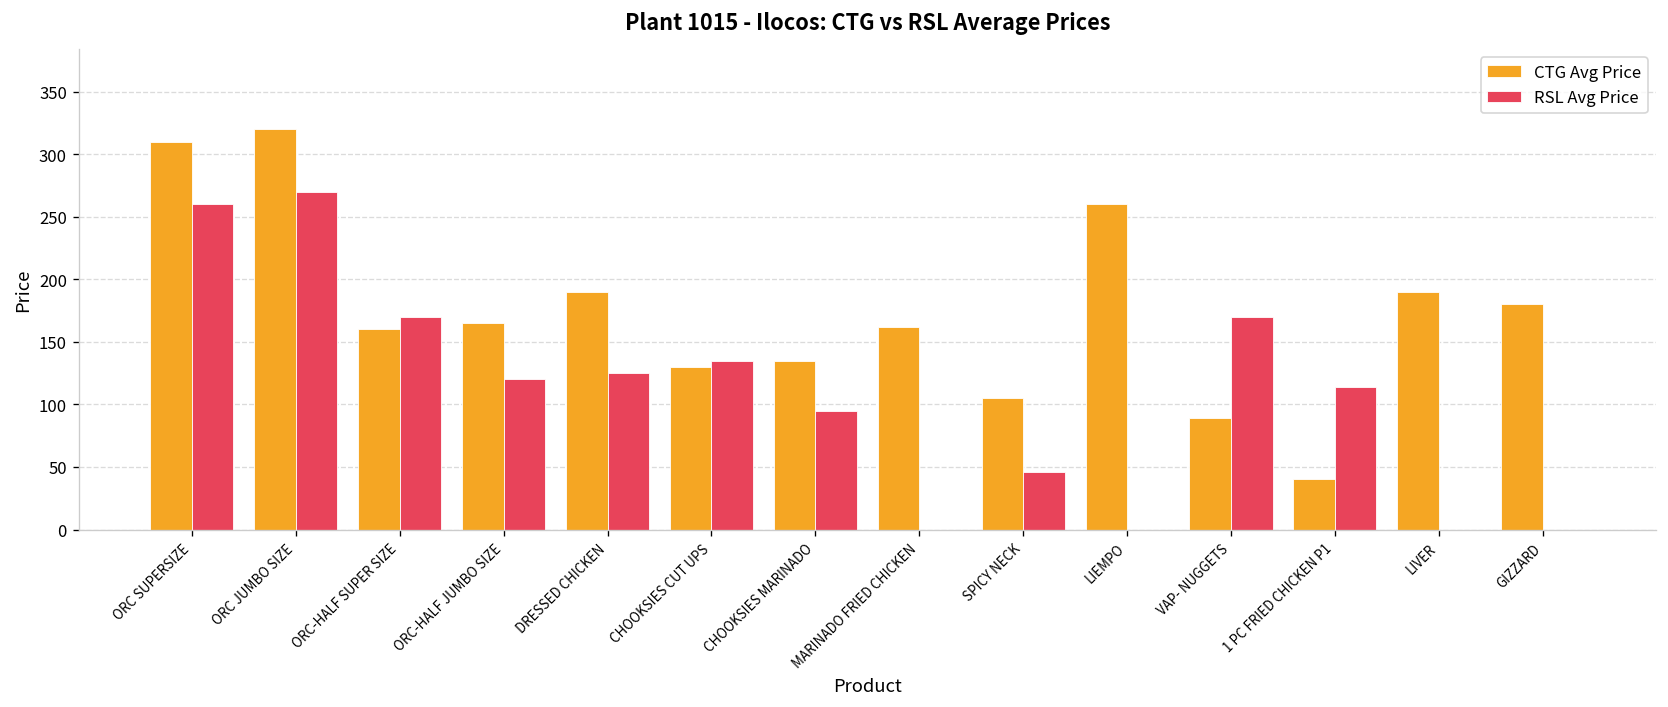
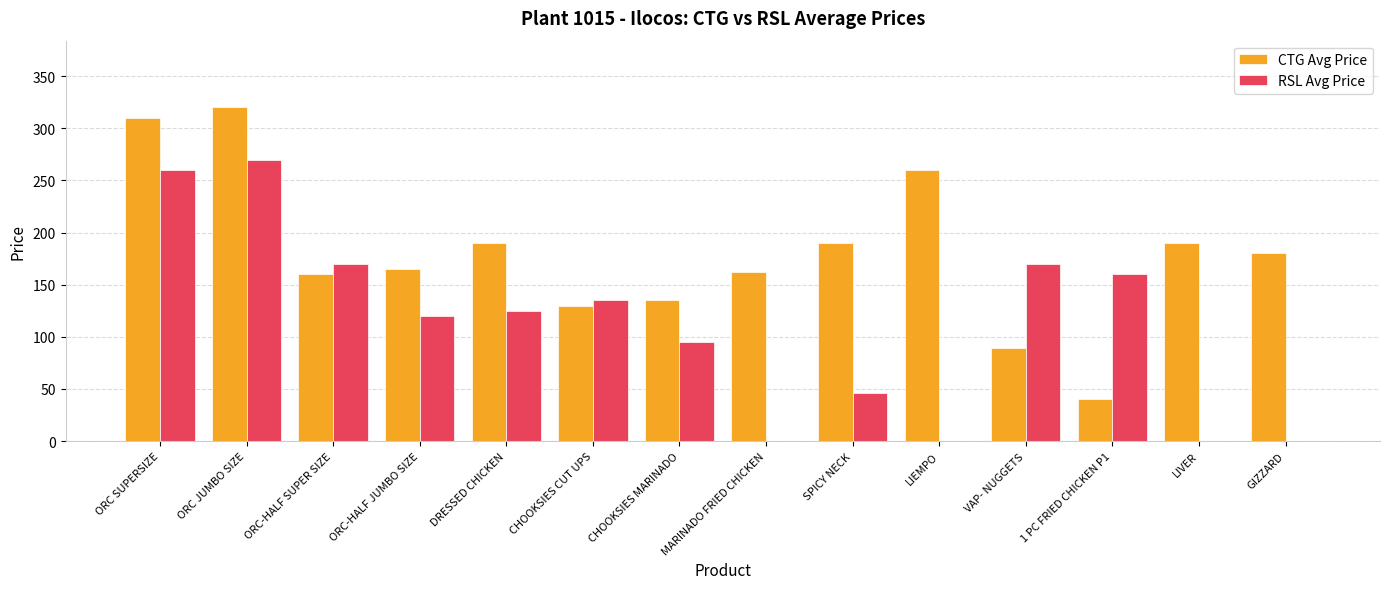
  {
    "CTG Avg Price": {
      "ORC SUPERSIZE": 310,
      "ORC JUMBO SIZE": 320,
      "ORC-HALF SUPER SIZE": 160,
      "ORC-HALF JUMBO SIZE": 165,
      "DRESSED CHICKEN": 190,
      "CHOOKSIES CUT UPS": 130,
      "CHOOKSIES MARINADO": 135,
      "MARINADO FRIED CHICKEN": 162,
-     "SPICY NECK": 105,
+     "SPICY NECK": 190,
      "LIEMPO": 260,
      "VAP- NUGGETS": 89,
      "1 PC FRIED CHICKEN P1": 40,
      "LIVER": 190,
      "GIZZARD": 180
    },
    "RSL Avg Price": {
      "ORC SUPERSIZE": 260,
      "ORC JUMBO SIZE": 270,
      "ORC-HALF SUPER SIZE": 170,
      "ORC-HALF JUMBO SIZE": 120,
      "DRESSED CHICKEN": 125,
      "CHOOKSIES CUT UPS": 135,
      "CHOOKSIES MARINADO": 95,
      "MARINADO FRIED CHICKEN": 0,
      "SPICY NECK": 46,
      "LIEMPO": 0,
      "VAP- NUGGETS": 170,
-     "1 PC FRIED CHICKEN P1": 114,
+     "1 PC FRIED CHICKEN P1": 160,
      "LIVER": 0,
      "GIZZARD": 0
    }
  }
